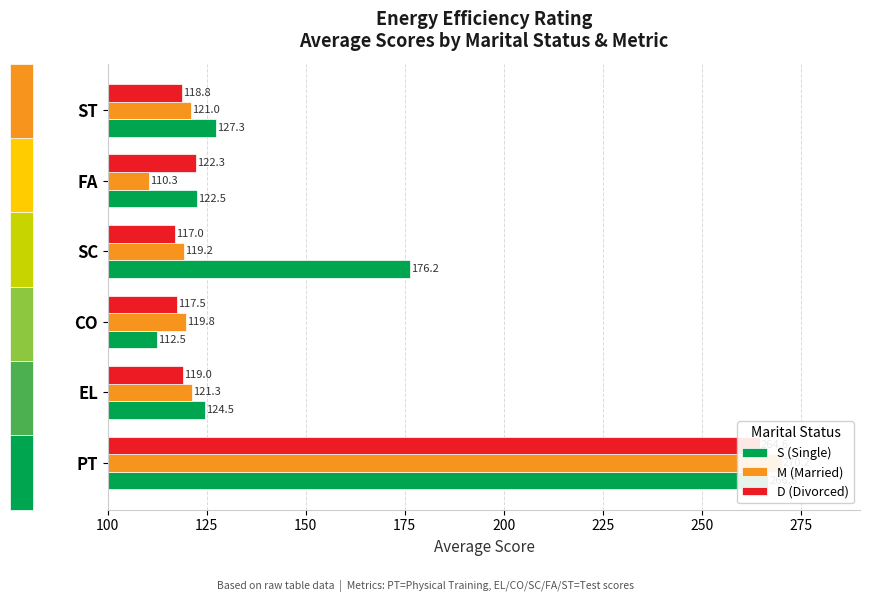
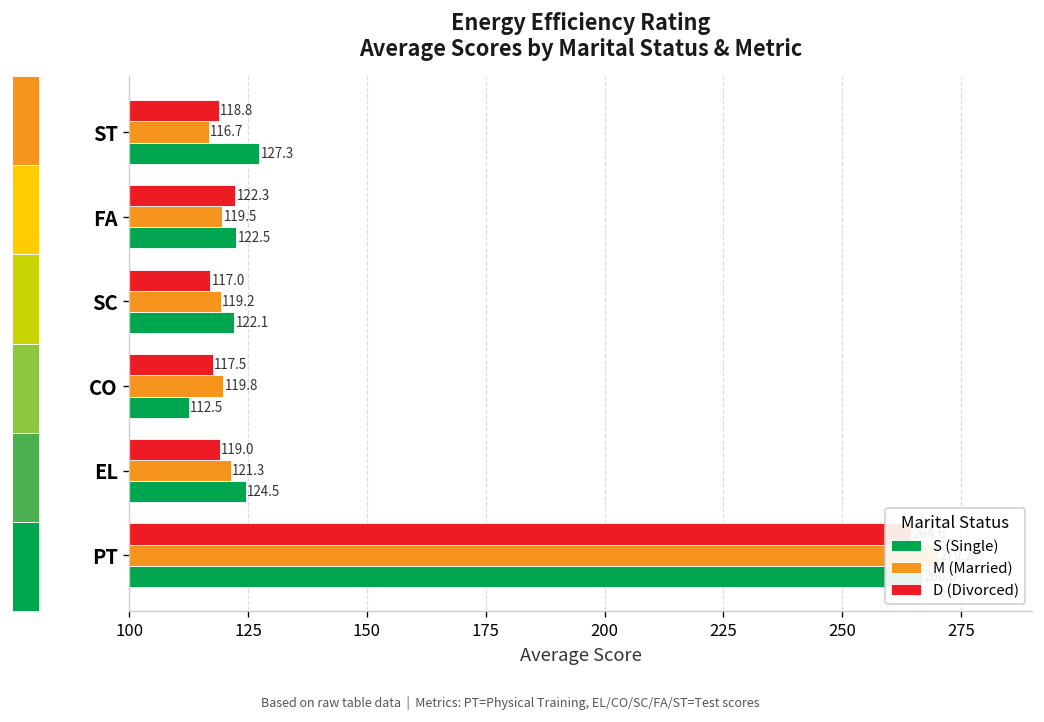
  {
    "S (Single)": {
      "ST": 127.3,
      "FA": 122.5,
-     "SC": 176.2,
+     "SC": 122.1,
      "CO": 112.5,
      "EL": 124.5
    },
    "M (Married)": {
-     "ST": 121.0,
-     "FA": 110.3,
+     "ST": 116.7,
+     "FA": 119.5,
      "SC": 119.2,
      "CO": 119.8,
      "EL": 121.3
    },
    "D (Divorced)": {
      "ST": 118.8,
      "FA": 122.3,
      "SC": 117.0,
      "CO": 117.5,
      "EL": 119.0
    }
  }
